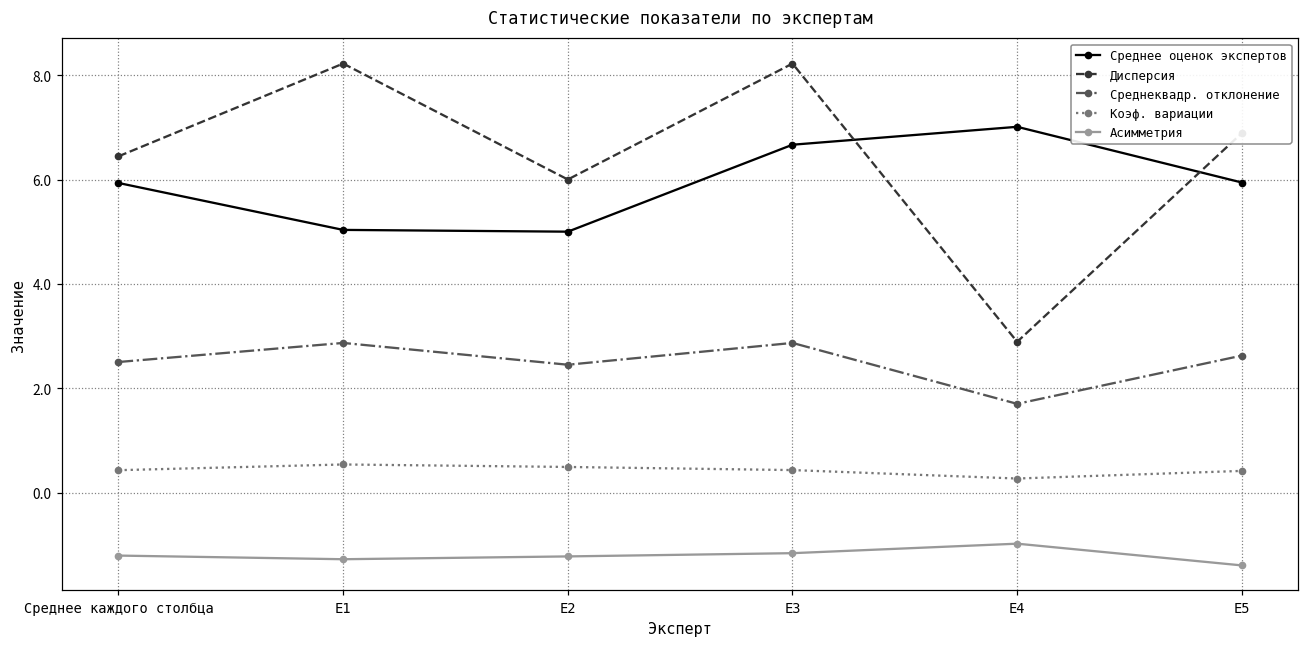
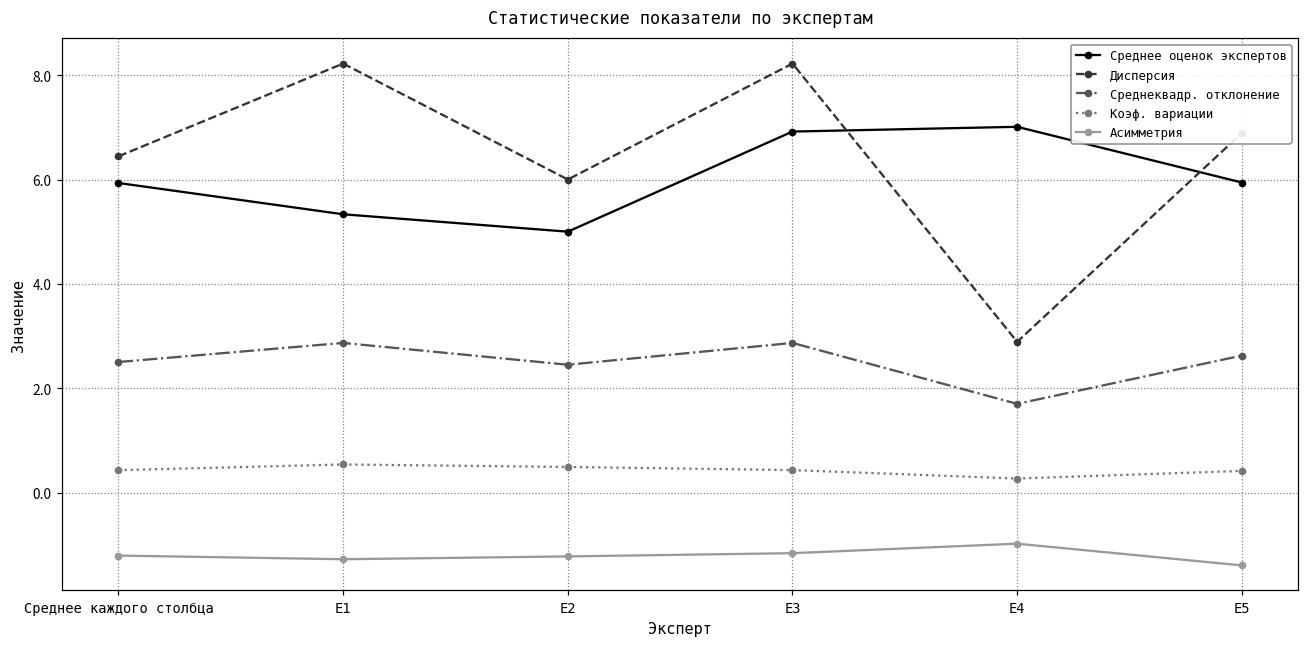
  {
    "Среднее оценок экспертов": {
      "Среднее каждого столбца": 5.9,
-     "E1": 5.0,
+     "E1": 5.3,
      "E2": 5.0,
-     "E3": 6.7,
+     "E3": 6.9,
      "E4": 7.0,
      "E5": 5.9
    }
  }
